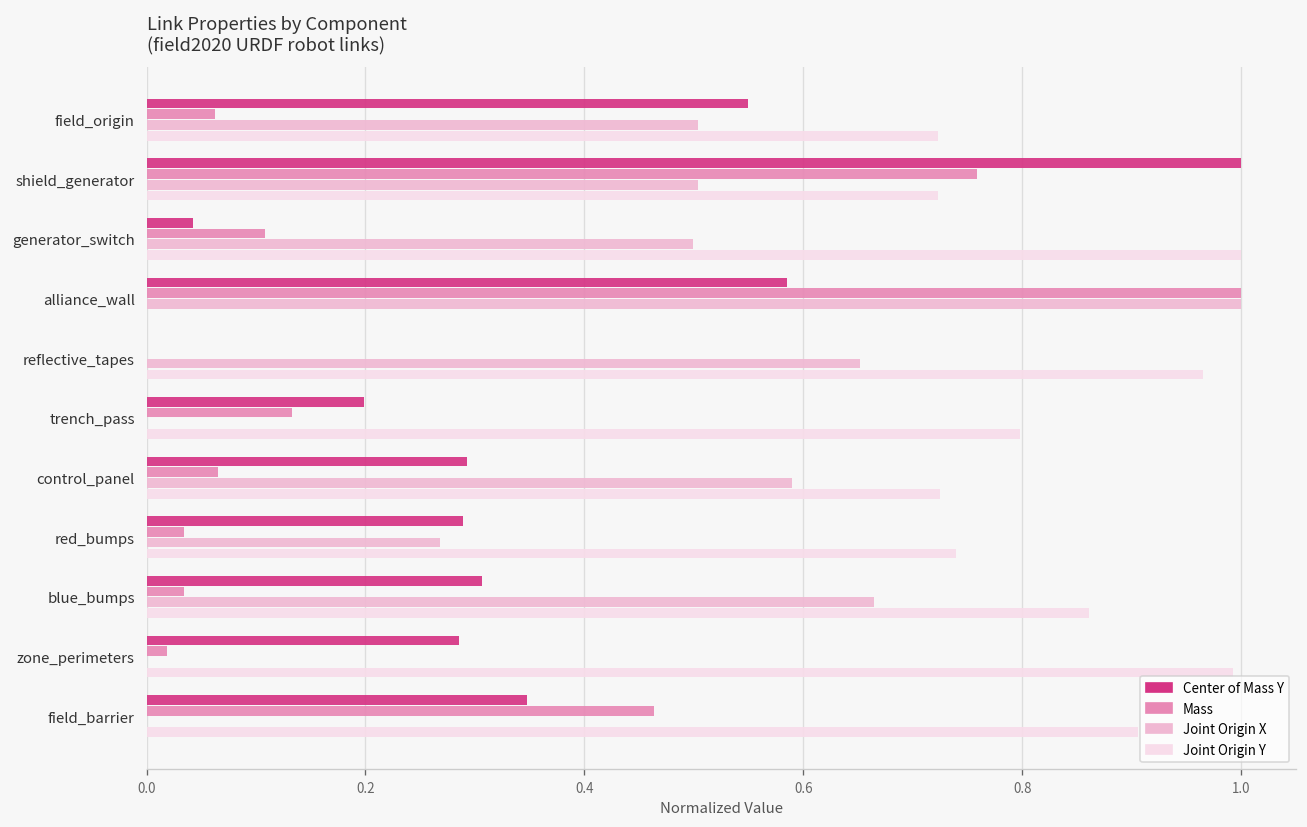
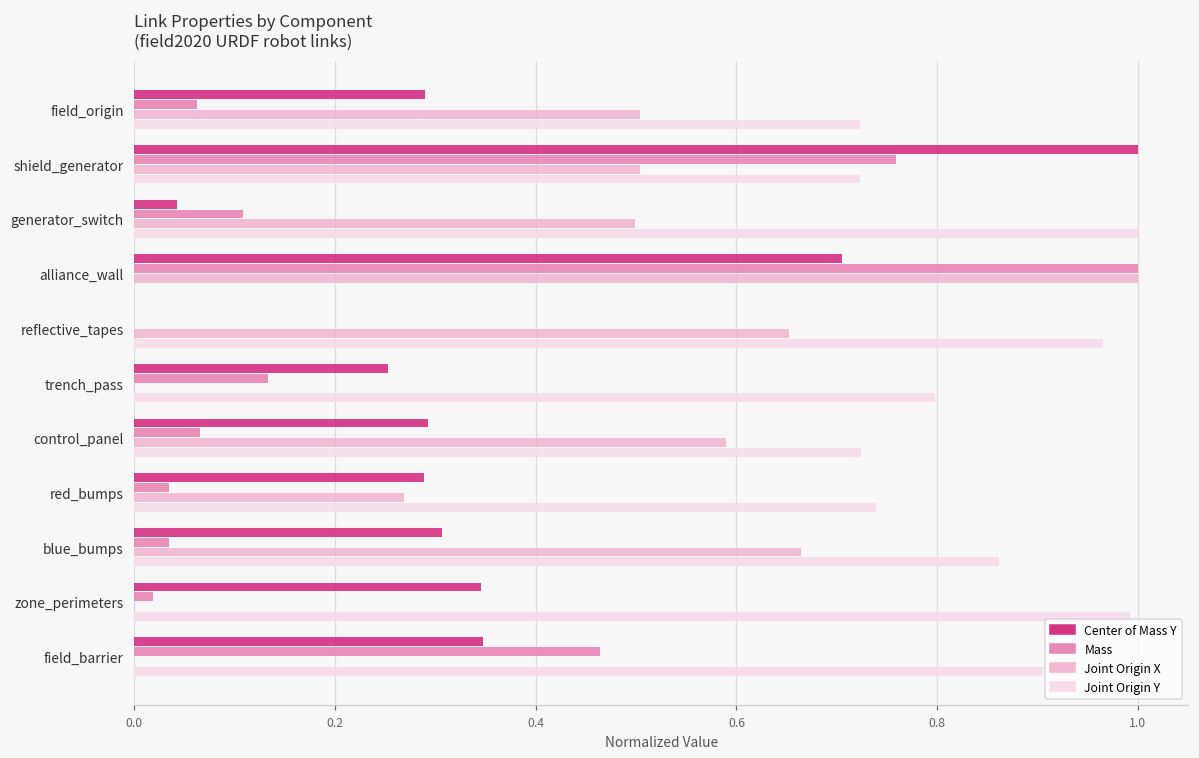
  {
    "Center of Mass Y": {
-     "field_origin": 0.55,
+     "field_origin": 0.29,
      "shield_generator": 1.00,
      "generator_switch": 0.04,
-     "alliance_wall": 0.59,
+     "alliance_wall": 0.71,
      "reflective_tapes": 0.00,
-     "trench_pass": 0.20,
+     "trench_pass": 0.25,
      "control_panel": 0.29,
      "red_bumps": 0.29,
      "blue_bumps": 0.31,
-     "zone_perimeters": 0.29,
+     "zone_perimeters": 0.35,
      "field_barrier": 0.35
    }
  }
